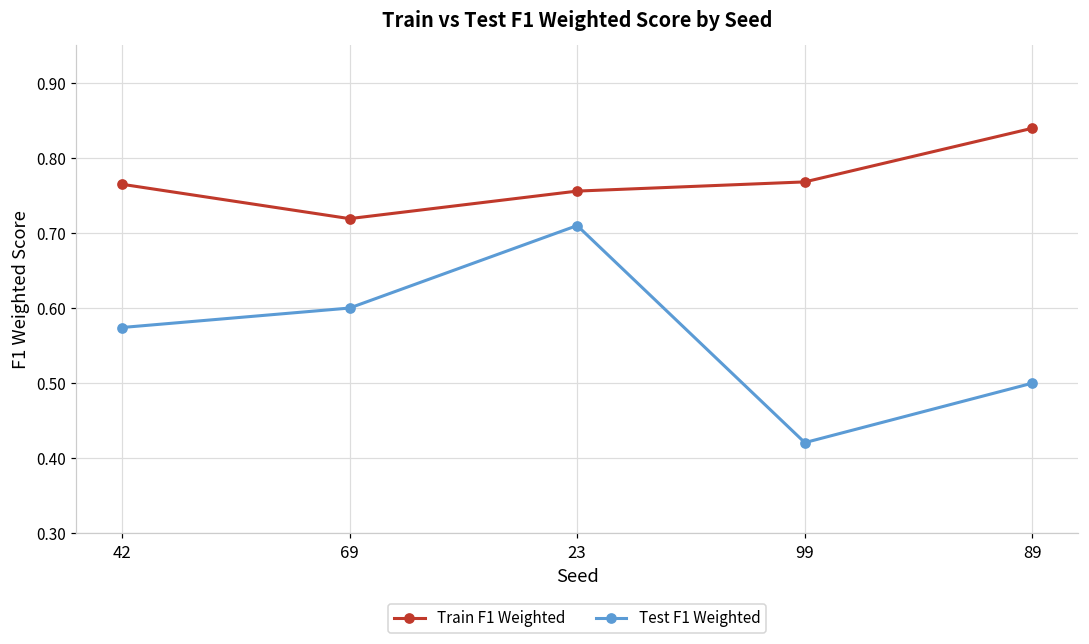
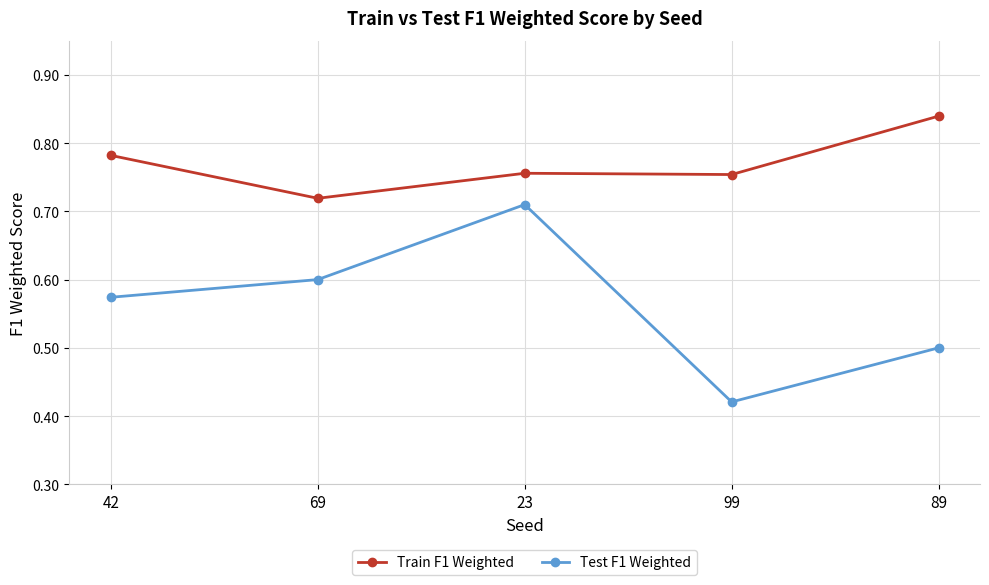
  {
    "Train F1 Weighted": {
-     "42": 0.76,
+     "42": 0.78,
      "69": 0.72,
      "23": 0.76,
-     "99": 0.77,
+     "99": 0.75,
      "89": 0.84
    },
    "Test F1 Weighted": {
      "42": 0.57,
      "69": 0.60,
      "23": 0.71,
      "99": 0.42,
      "89": 0.50
    }
  }
